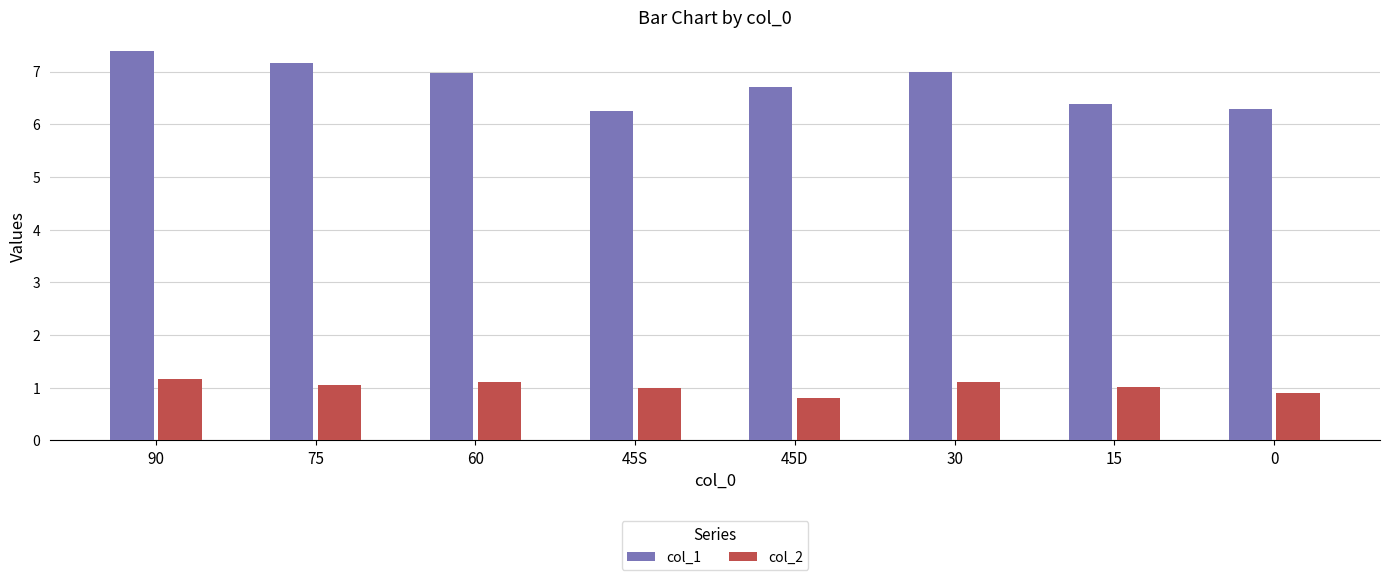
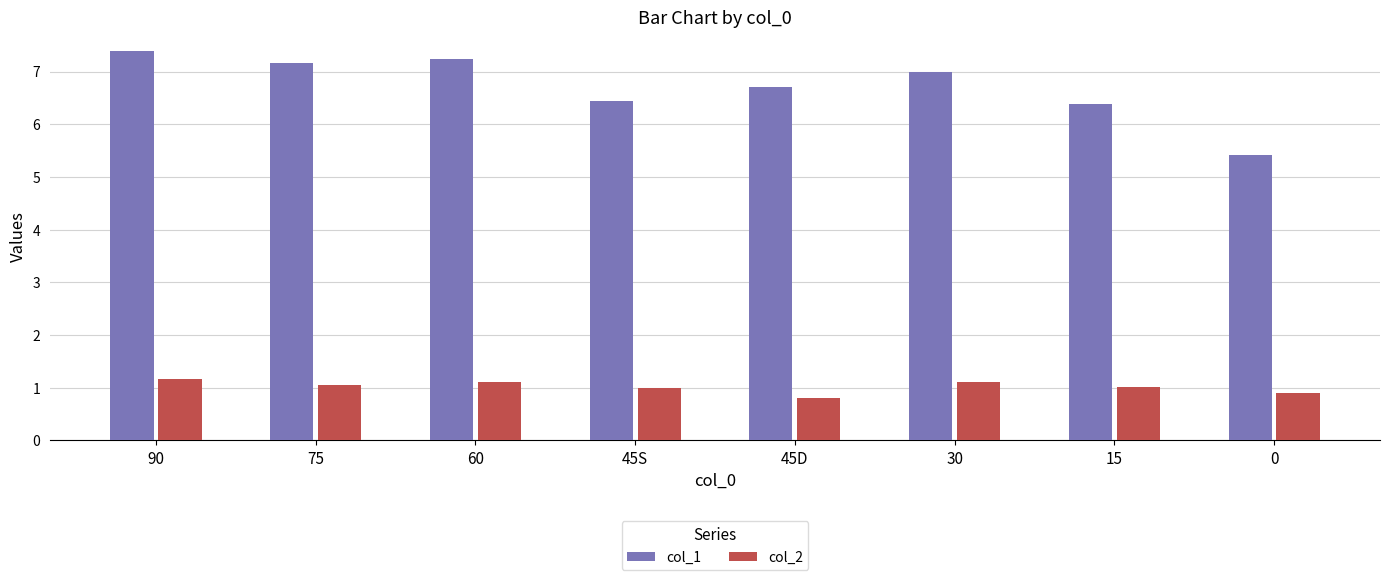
  {
    "col_1": {
      "90": 7.4,
      "75": 7.2,
-     "60": 7.0,
-     "45S": 6.2,
+     "60": 7.2,
+     "45S": 6.4,
      "45D": 6.7,
      "30": 7.0,
      "15": 6.4,
-     "0": 6.3
+     "0": 5.4
    },
    "col_2": {
      "90": 1.2,
      "75": 1.1,
      "60": 1.1,
      "45S": 1.0,
      "45D": 0.8,
      "30": 1.1,
      "15": 1.0,
      "0": 0.9
    }
  }
